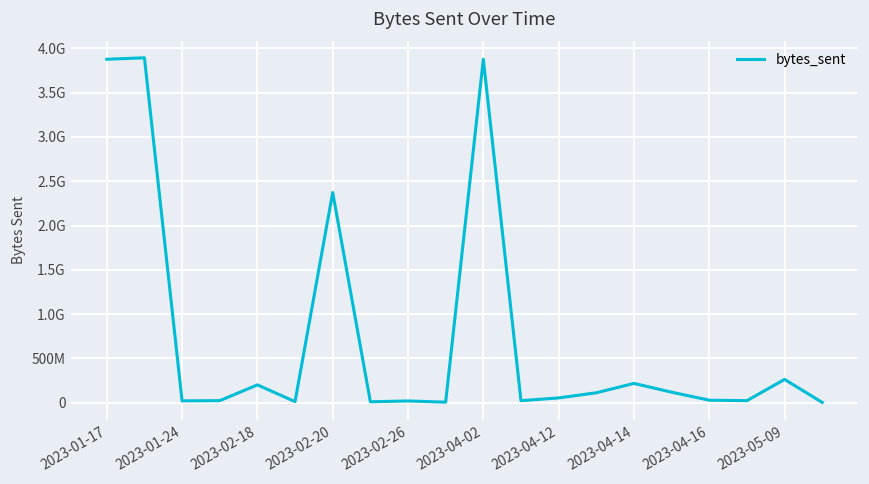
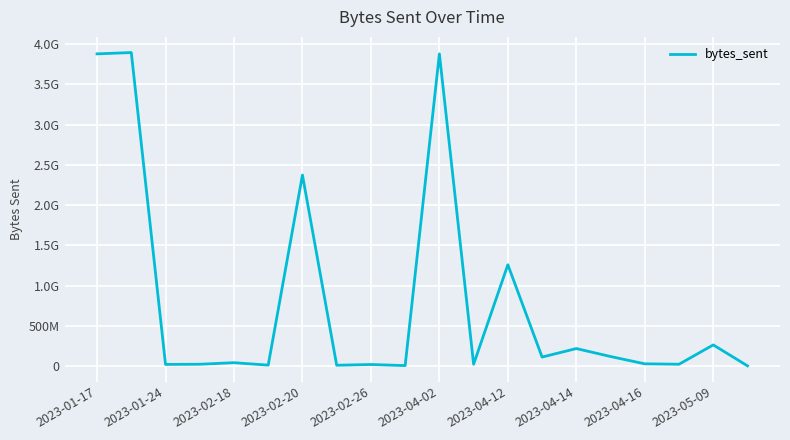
  {
    "2023-01-17": 3900000000,
    "2023-01-24": 0,
-   "2023-02-18": 200000000,
+   "2023-02-18": 0,
    "2023-02-20": 2400000000,
    "2023-02-26": 0,
    "2023-04-02": 3900000000,
-   "2023-04-12": 100000000,
+   "2023-04-12": 1300000000,
    "2023-04-14": 200000000,
    "2023-04-16": 0,
    "2023-05-09": 300000000
  }
